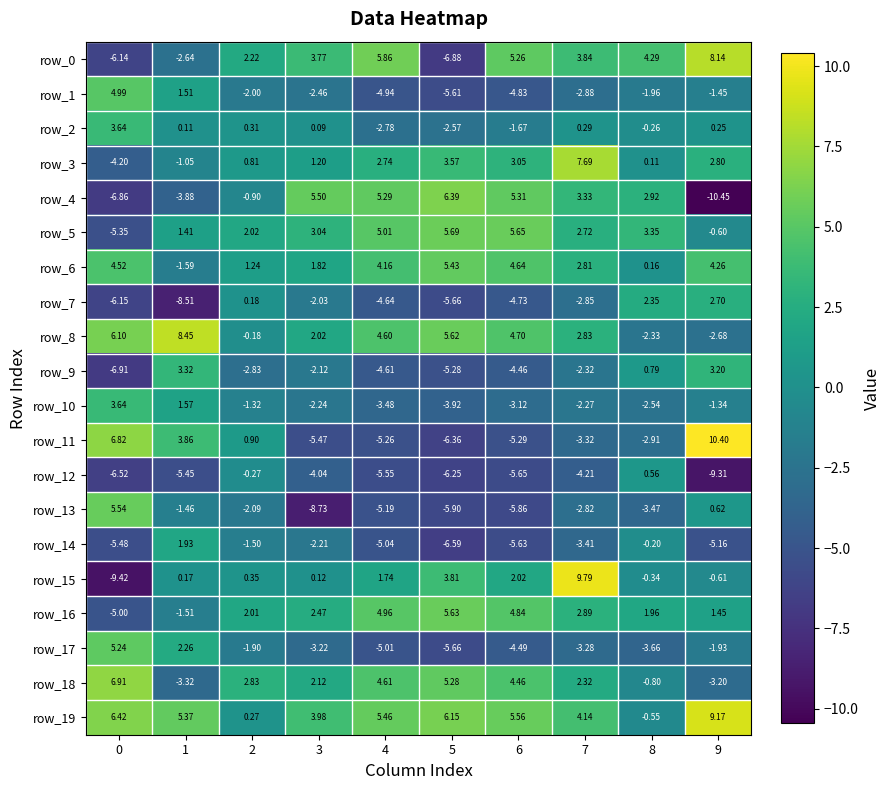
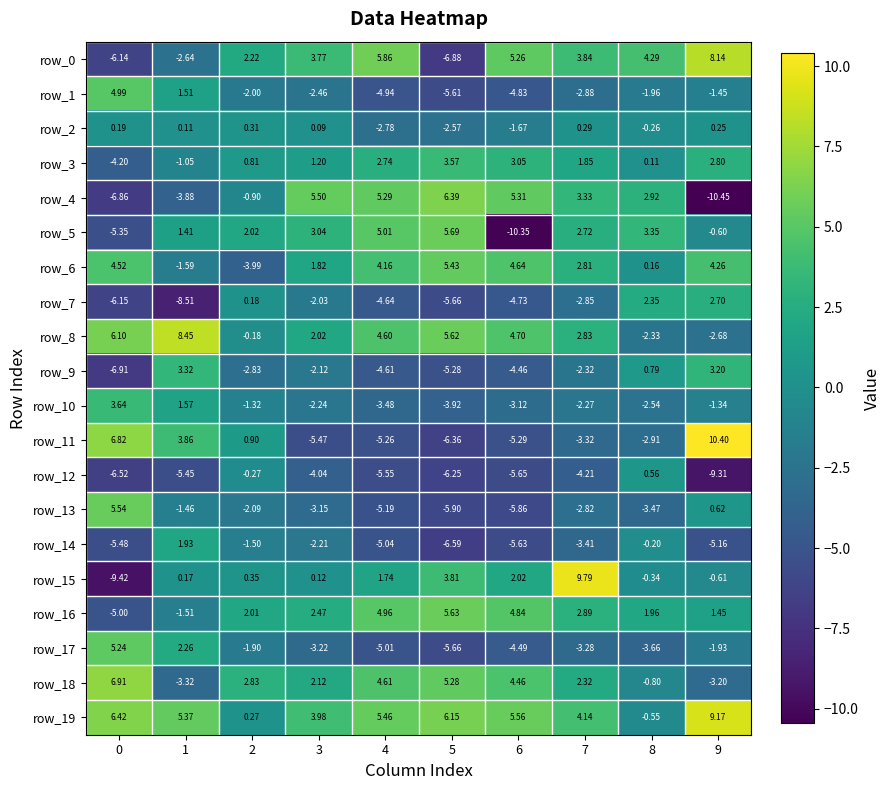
  {
    "row_0": {
      "0": -6.14,
      "1": -2.64,
      "2": 2.22,
      "3": 3.77,
      "4": 5.86,
      "5": -6.88,
      "6": 5.26,
      "7": 3.84,
      "8": 4.29,
      "9": 8.14
    },
    "row_1": {
      "0": 4.99,
      "1": 1.51,
      "2": -2.00,
      "3": -2.46,
      "4": -4.94,
      "5": -5.61,
      "6": -4.83,
      "7": -2.88,
      "8": -1.96,
      "9": -1.45
    },
    "row_2": {
-     "0": 3.64,
+     "0": 0.19,
      "1": 0.11,
      "2": 0.31,
      "3": 0.09,
      "4": -2.78,
      "5": -2.57,
      "6": -1.67,
      "7": 0.29,
      "8": -0.26,
      "9": 0.25
    },
    "row_3": {
      "0": -4.20,
      "1": -1.05,
      "2": 0.81,
      "3": 1.20,
      "4": 2.74,
      "5": 3.57,
      "6": 3.05,
-     "7": 7.69,
+     "7": 1.85,
      "8": 0.11,
      "9": 2.80
    },
    "row_4": {
      "0": -6.86,
      "1": -3.88,
      "2": -0.90,
      "3": 5.50,
      "4": 5.29,
      "5": 6.39,
      "6": 5.31,
      "7": 3.33,
      "8": 2.92,
      "9": -10.45
    },
    "row_5": {
      "0": -5.35,
      "1": 1.41,
      "2": 2.02,
      "3": 3.04,
      "4": 5.01,
      "5": 5.69,
-     "6": 5.65,
+     "6": -10.35,
      "7": 2.72,
      "8": 3.35,
      "9": -0.60
    },
    "row_6": {
      "0": 4.52,
      "1": -1.59,
-     "2": 1.24,
+     "2": -3.99,
      "3": 1.82,
      "4": 4.16,
      "5": 5.43,
      "6": 4.64,
      "7": 2.81,
      "8": 0.16,
      "9": 4.26
    },
    "row_7": {
      "0": -6.15,
      "1": -8.51,
      "2": 0.18,
      "3": -2.03,
      "4": -4.64,
      "5": -5.66,
      "6": -4.73,
      "7": -2.85,
      "8": 2.35,
      "9": 2.70
    },
    "row_8": {
      "0": 6.10,
      "1": 8.45,
      "2": -0.18,
      "3": 2.02,
      "4": 4.60,
      "5": 5.62,
      "6": 4.70,
      "7": 2.83,
      "8": -2.33,
      "9": -2.68
    },
    "row_9": {
      "0": -6.91,
      "1": 3.32,
      "2": -2.83,
      "3": -2.12,
      "4": -4.61,
      "5": -5.28,
      "6": -4.46,
      "7": -2.32,
      "8": 0.79,
      "9": 3.20
    },
    "row_10": {
      "0": 3.64,
      "1": 1.57,
      "2": -1.32,
      "3": -2.24,
      "4": -3.48,
      "5": -3.92,
      "6": -3.12,
      "7": -2.27,
      "8": -2.54,
      "9": -1.34
    },
    "row_11": {
      "0": 6.82,
      "1": 3.86,
      "2": 0.90,
      "3": -5.47,
      "4": -5.26,
      "5": -6.36,
      "6": -5.29,
      "7": -3.32,
      "8": -2.91,
      "9": 10.40
    },
    "row_12": {
      "0": -6.52,
      "1": -5.45,
      "2": -0.27,
      "3": -4.04,
      "4": -5.55,
      "5": -6.25,
      "6": -5.65,
      "7": -4.21,
      "8": 0.56,
      "9": -9.31
    },
    "row_13": {
      "0": 5.54,
      "1": -1.46,
      "2": -2.09,
-     "3": -8.73,
+     "3": -3.15,
      "4": -5.19,
      "5": -5.90,
      "6": -5.86,
      "7": -2.82,
      "8": -3.47,
      "9": 0.62
    },
    "row_14": {
      "0": -5.48,
      "1": 1.93,
      "2": -1.50,
      "3": -2.21,
      "4": -5.04,
      "5": -6.59,
      "6": -5.63,
      "7": -3.41,
      "8": -0.20,
      "9": -5.16
    },
    "row_15": {
      "0": -9.42,
      "1": 0.17,
      "2": 0.35,
      "3": 0.12,
      "4": 1.74,
      "5": 3.81,
      "6": 2.02,
      "7": 9.79,
      "8": -0.34,
      "9": -0.61
    },
    "row_16": {
      "0": -5.00,
      "1": -1.51,
      "2": 2.01,
      "3": 2.47,
      "4": 4.96,
      "5": 5.63,
      "6": 4.84,
      "7": 2.89,
      "8": 1.96,
      "9": 1.45
    },
    "row_17": {
      "0": 5.24,
      "1": 2.26,
      "2": -1.90,
      "3": -3.22,
      "4": -5.01,
      "5": -5.66,
      "6": -4.49,
      "7": -3.28,
      "8": -3.66,
      "9": -1.93
    },
    "row_18": {
      "0": 6.91,
      "1": -3.32,
      "2": 2.83,
      "3": 2.12,
      "4": 4.61,
      "5": 5.28,
      "6": 4.46,
      "7": 2.32,
      "8": -0.80,
      "9": -3.20
    },
    "row_19": {
      "0": 6.42,
      "1": 5.37,
      "2": 0.27,
      "3": 3.98,
      "4": 5.46,
      "5": 6.15,
      "6": 5.56,
      "7": 4.14,
      "8": -0.55,
      "9": 9.17
    }
  }
